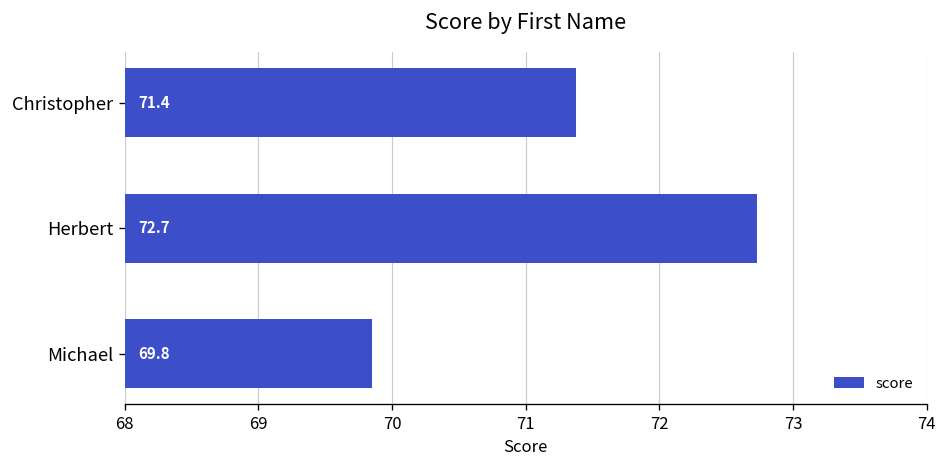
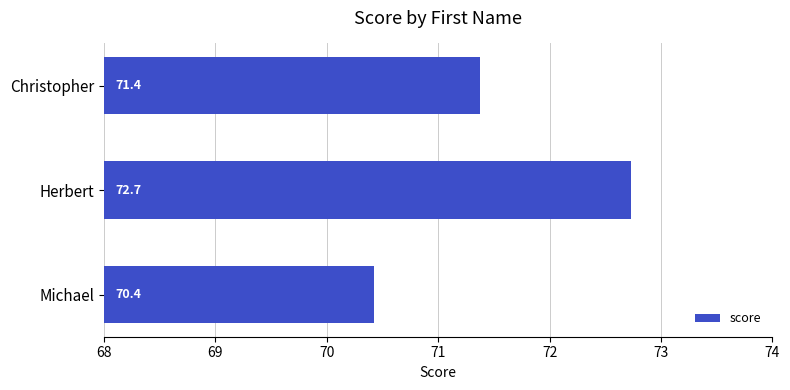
  {
    "Christopher": 71.4,
    "Herbert": 72.7,
-   "Michael": 69.8
+   "Michael": 70.4
  }
